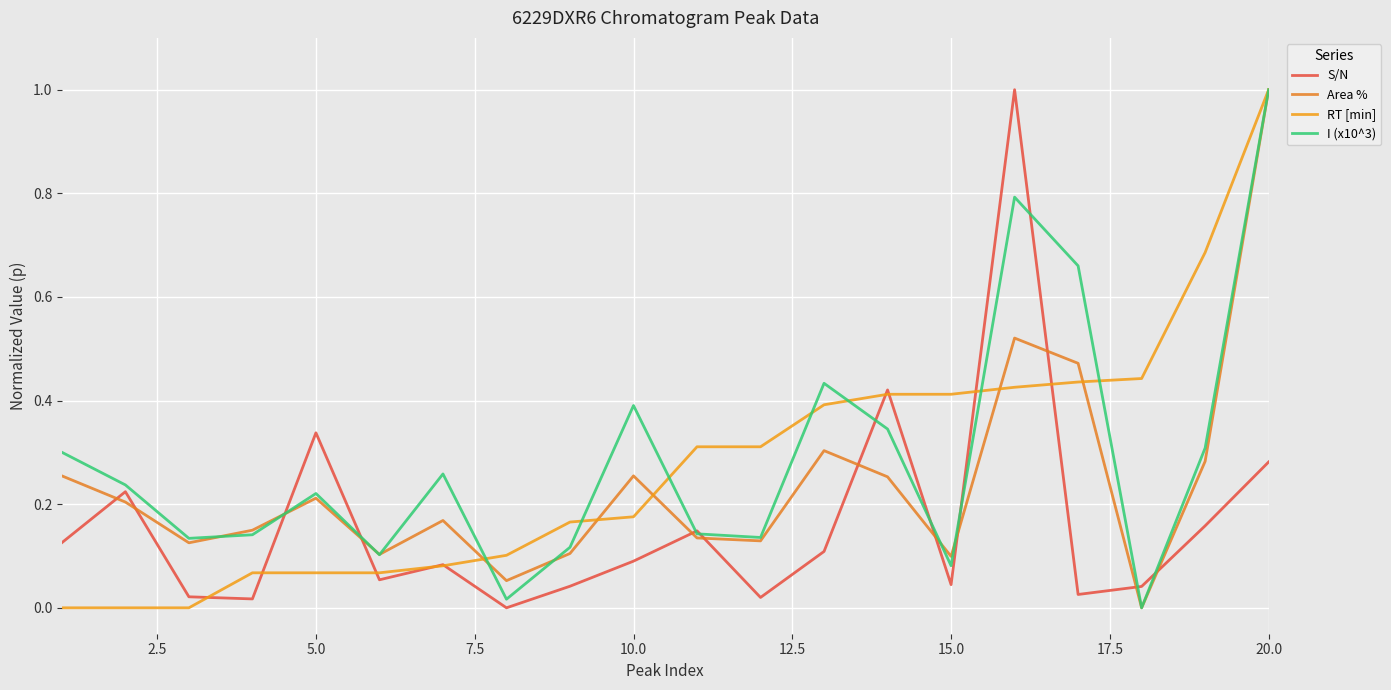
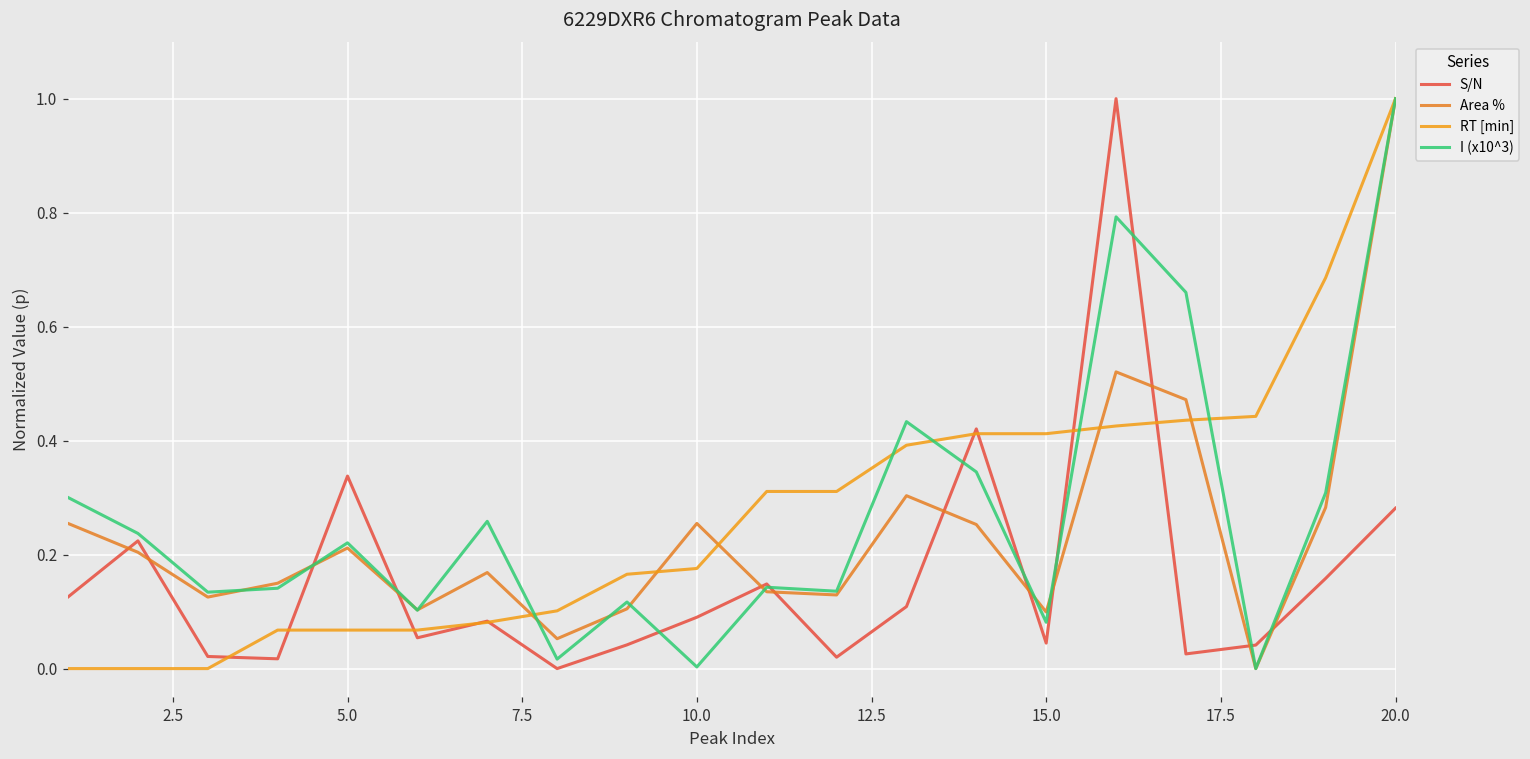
  {
    "I (x10^3)": {
      "5.0": 0.22,
-     "10.0": 0.39,
+     "10.0": 0.00,
      "15.0": 0.08
    }
  }
